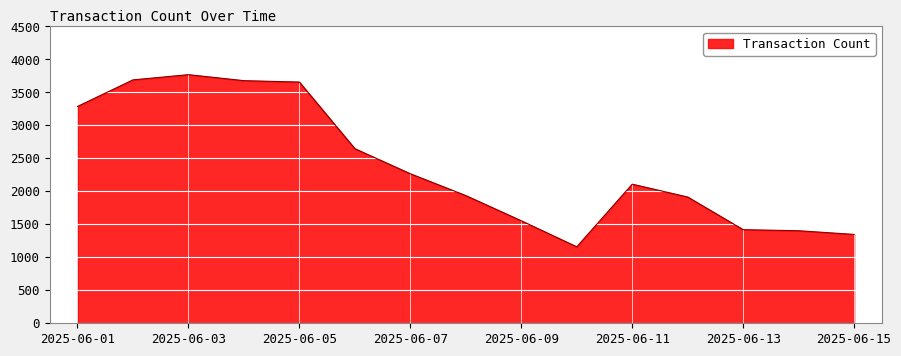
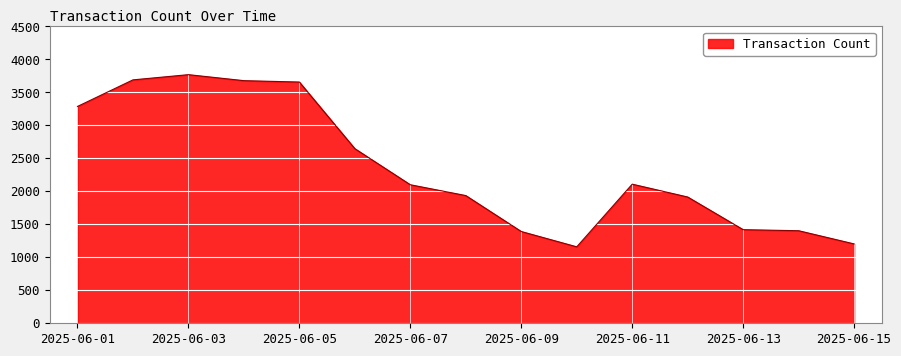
  {
    "2025-06-01": 3300,
    "2025-06-03": 3800,
    "2025-06-05": 3700,
-   "2025-06-07": 2300,
-   "2025-06-09": 1600,
+   "2025-06-07": 2100,
+   "2025-06-09": 1400,
    "2025-06-11": 2100,
    "2025-06-13": 1400,
-   "2025-06-15": 1300
+   "2025-06-15": 1200
  }
